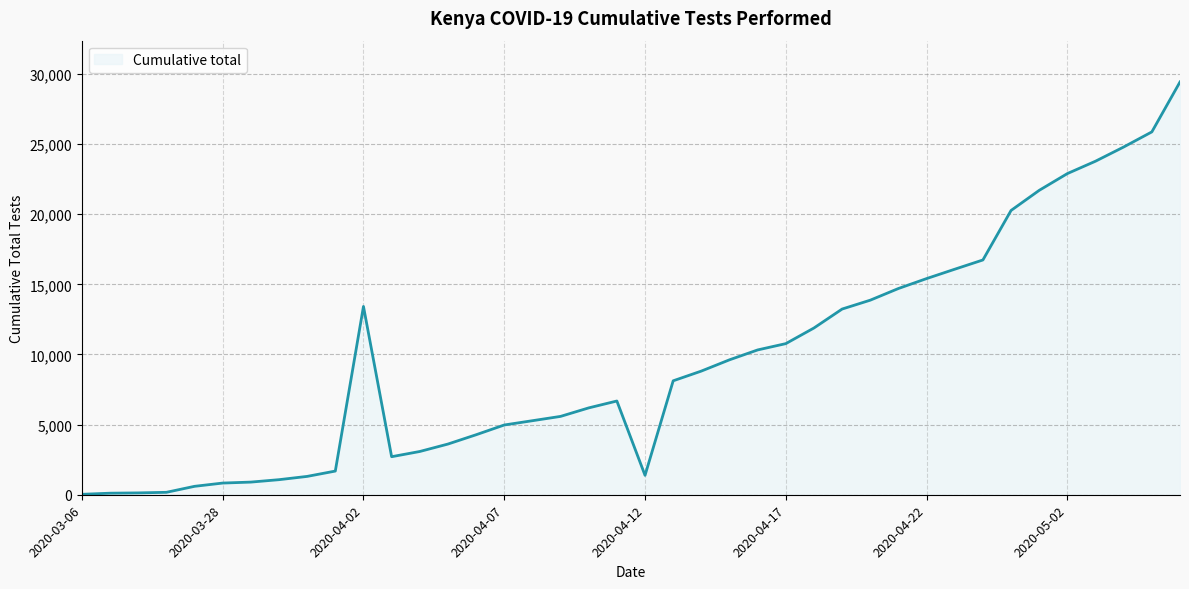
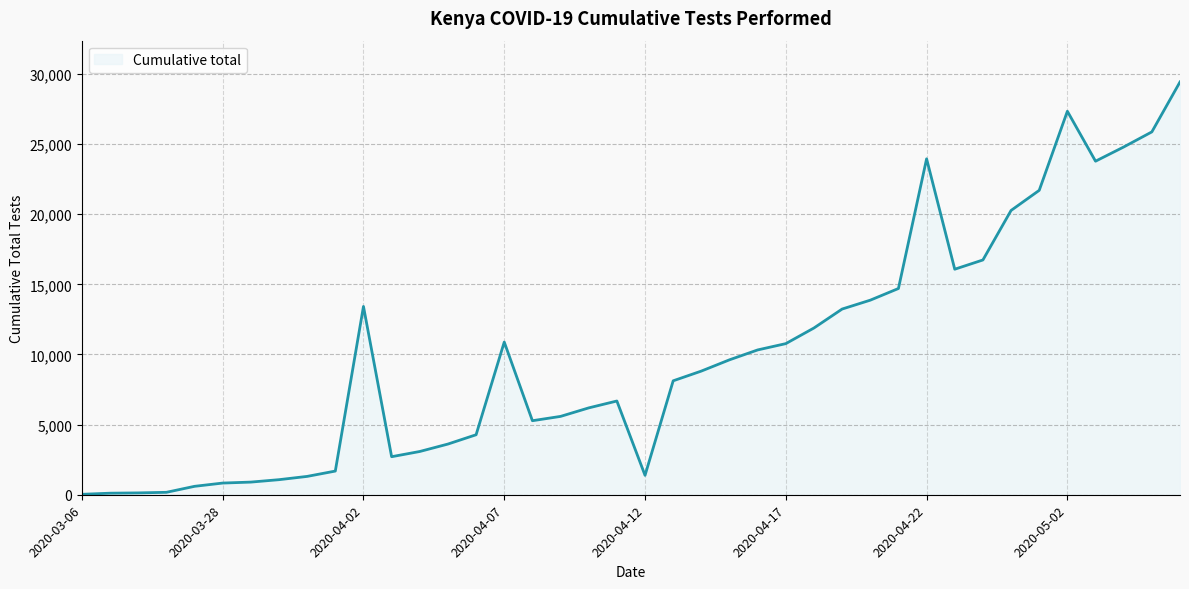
  {
    "2020-03-06": "0",
    "2020-03-28": "800",
    "2020-04-02": "13,400",
-   "2020-04-07": "5,000",
+   "2020-04-07": "10,900",
    "2020-04-12": "1,400",
    "2020-04-17": "10,800",
-   "2020-04-22": "15,400",
-   "2020-05-02": "22,900"
+   "2020-04-22": "23,900",
+   "2020-05-02": "27,300"
  }
